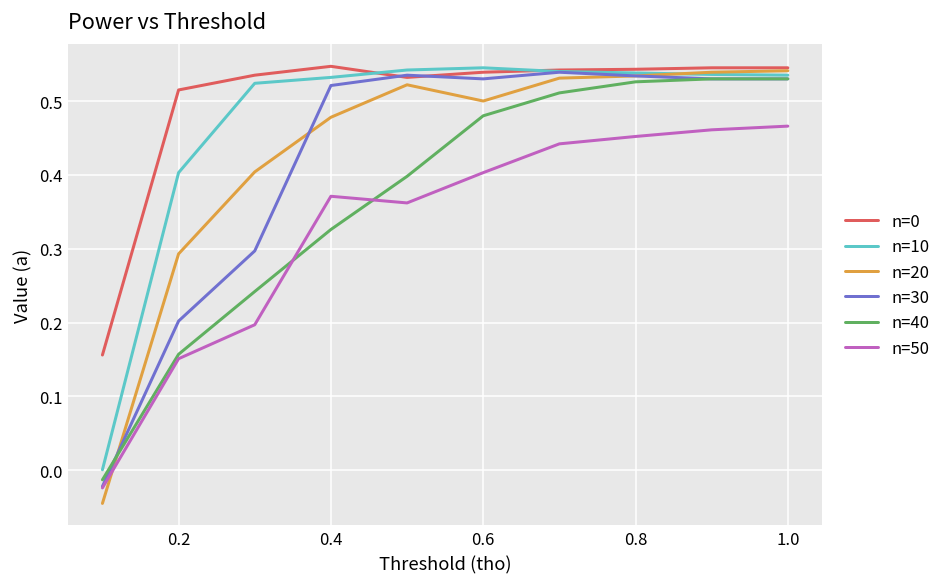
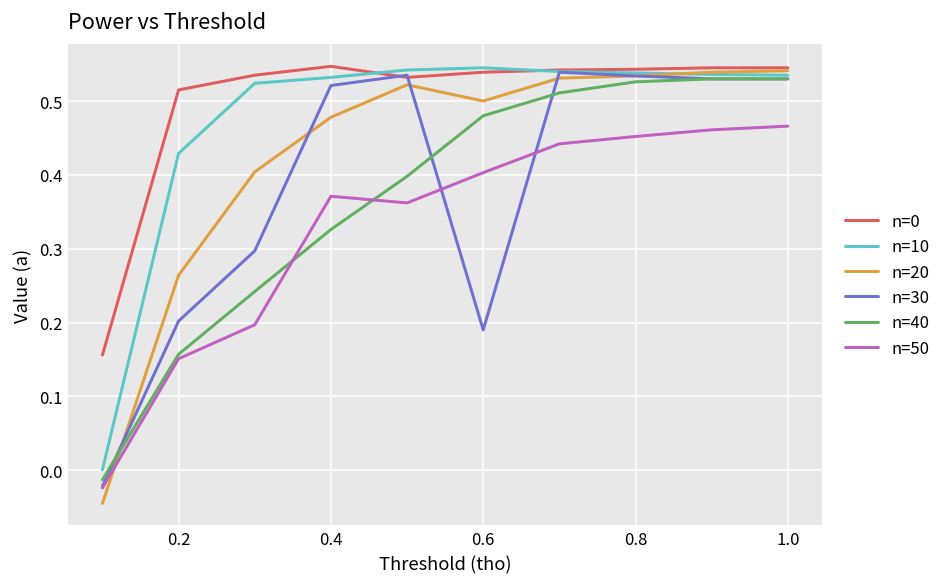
  {
    "n=0": {
      "0.2": 0.52,
      "0.4": 0.55,
      "0.6": 0.54,
      "0.8": 0.54
    },
    "n=10": {
-     "0.2": 0.40,
+     "0.2": 0.43,
      "0.4": 0.53,
      "0.6": 0.55,
      "1.0": 0.54
    },
    "n=20": {
-     "0.2": 0.29,
+     "0.2": 0.26,
      "0.4": 0.48,
      "0.6": 0.50
    },
    "n=30": {
      "0.2": 0.20,
      "0.4": 0.52,
-     "0.6": 0.53
+     "0.6": 0.19
    },
    "n=40": {
      "0.2": 0.16,
      "0.4": 0.33,
      "0.6": 0.48,
      "0.8": 0.53
    },
    "n=50": {
      "0.2": 0.15,
      "0.4": 0.37,
      "0.6": 0.40,
      "0.8": 0.45,
      "1.0": 0.47
    }
  }
